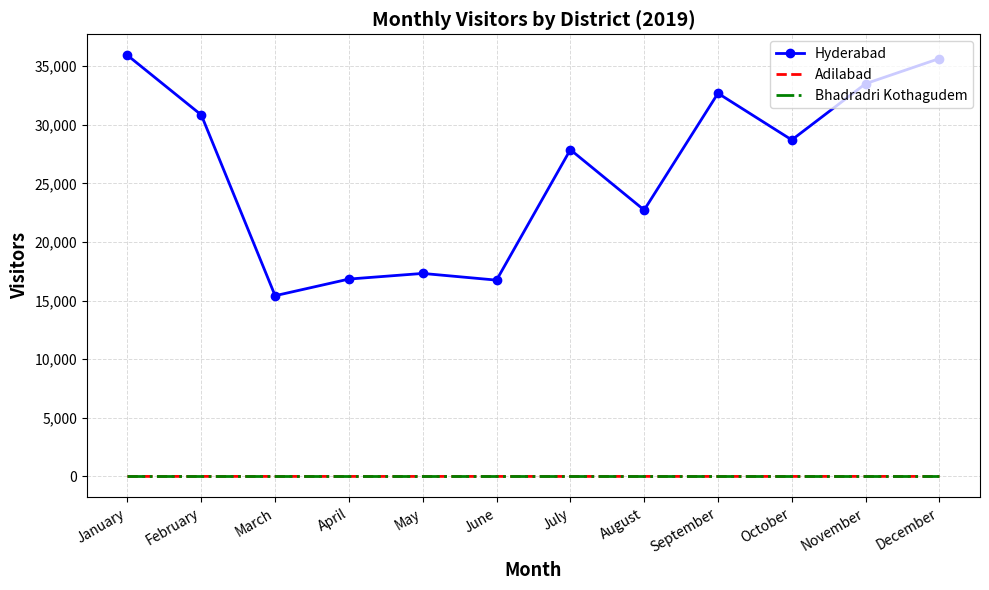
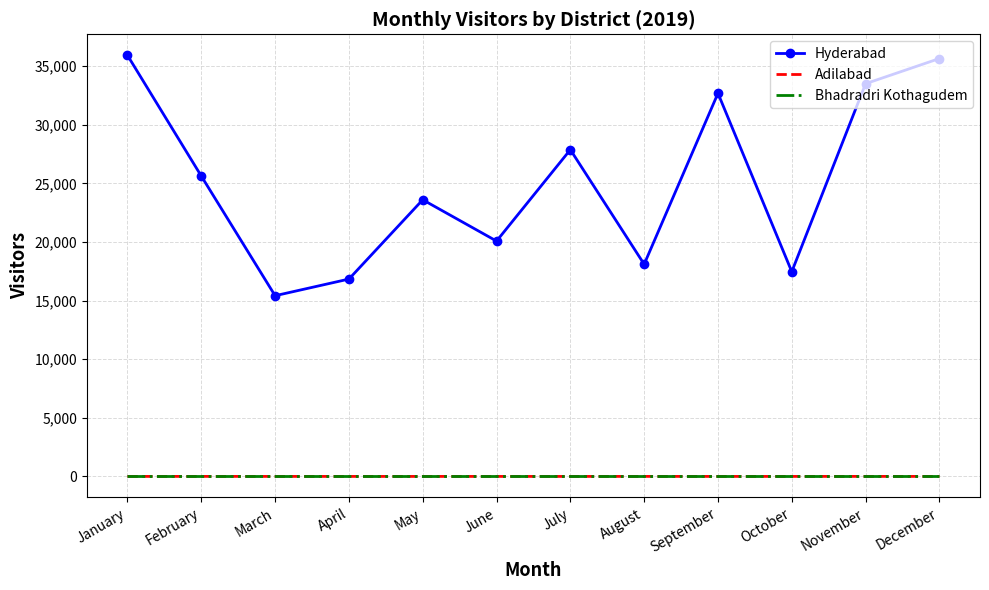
  {
    "Hyderabad": {
      "January": "35,900",
-     "February": "30,800",
+     "February": "25,600",
      "March": "15,400",
      "April": "16,800",
-     "May": "17,300",
-     "June": "16,700",
+     "May": "23,600",
+     "June": "20,100",
      "July": "27,900",
-     "August": "22,700",
+     "August": "18,100",
      "September": "32,700",
-     "October": "28,700"
+     "October": "17,500"
    },
    "Bhadradri Kothagudem": {
      "January": "0",
      "February": "0",
      "March": "0",
      "April": "0",
      "May": "0",
      "June": "0",
      "July": "0",
      "August": "0",
      "September": "0",
      "October": "0",
      "November": "0",
      "December": "0"
    }
  }
